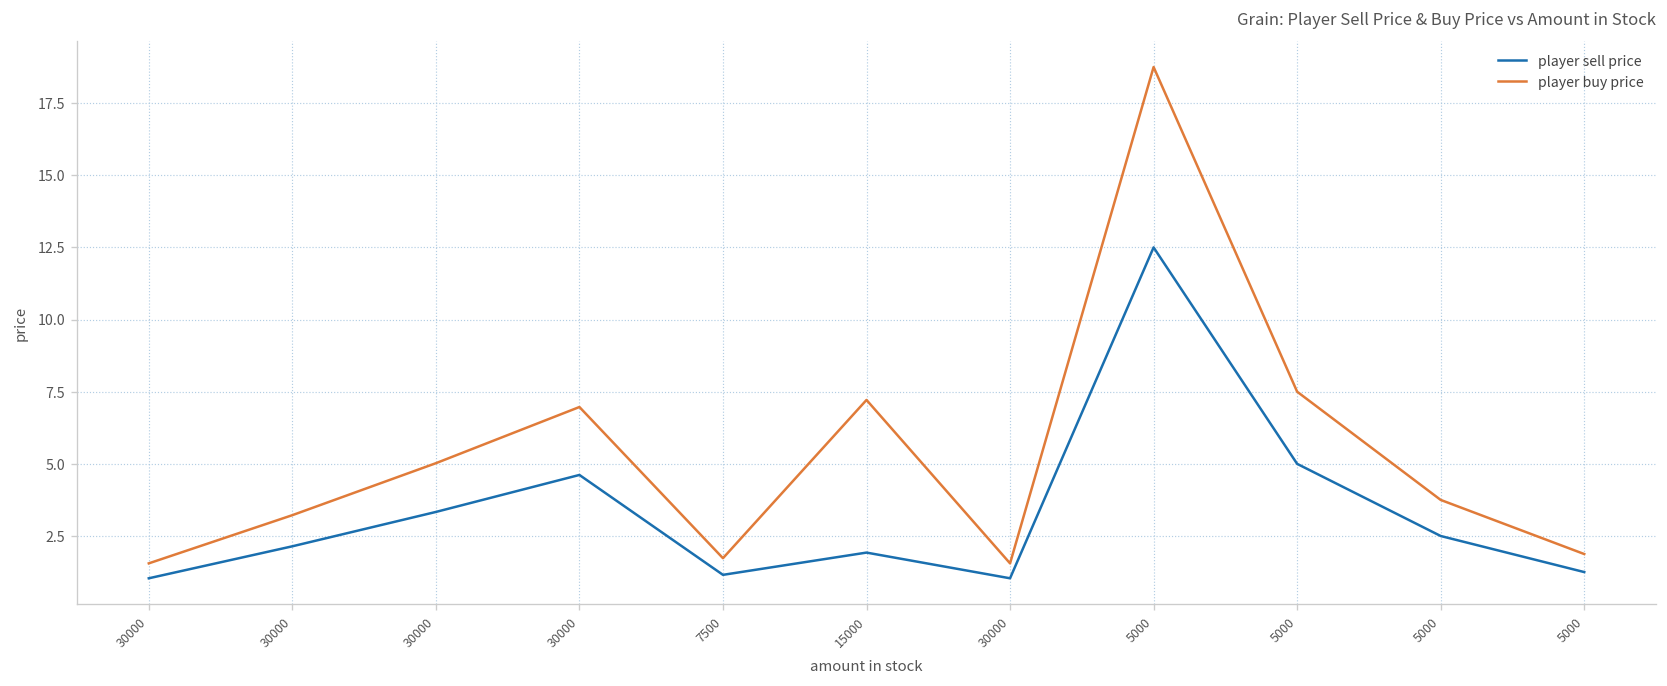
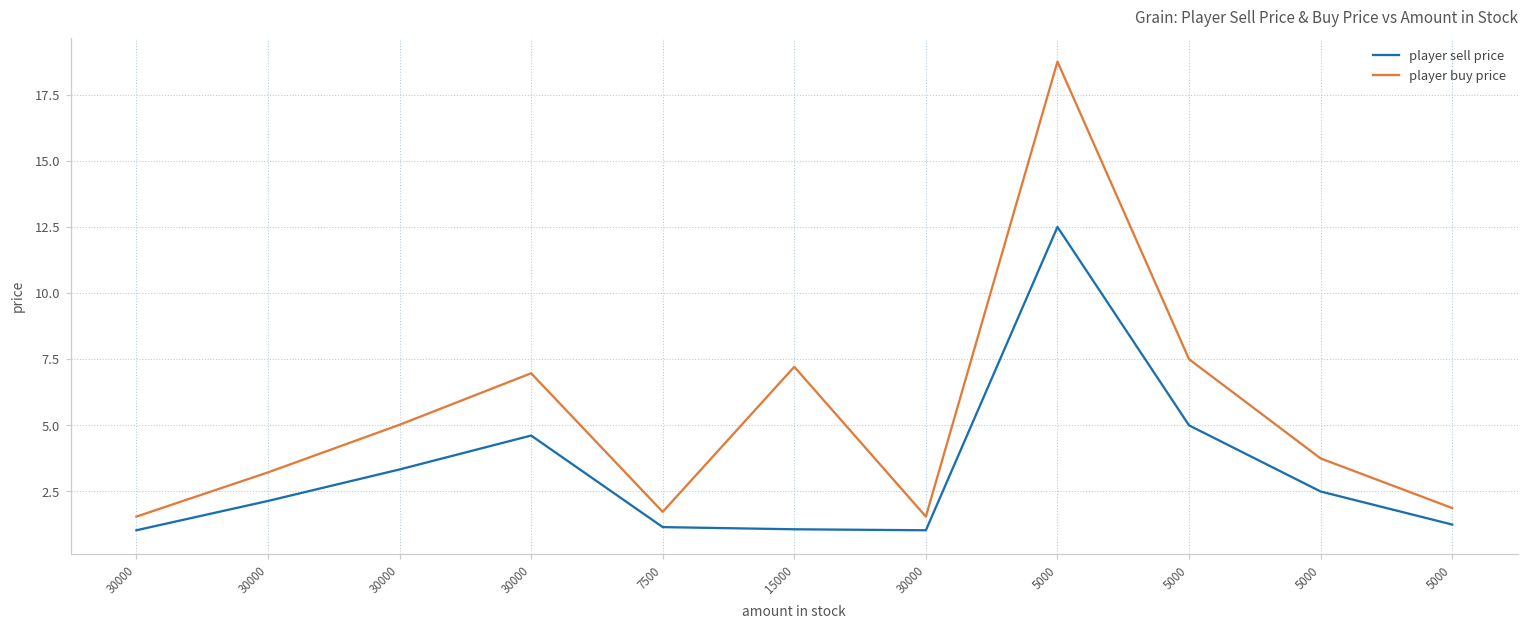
  {
    "player sell price": {
      "7500": 1.2,
-     "15000": 1.9
+     "15000": 1.1
    },
    "player buy price": {
      "7500": 1.7,
      "15000": 7.2
    }
  }
